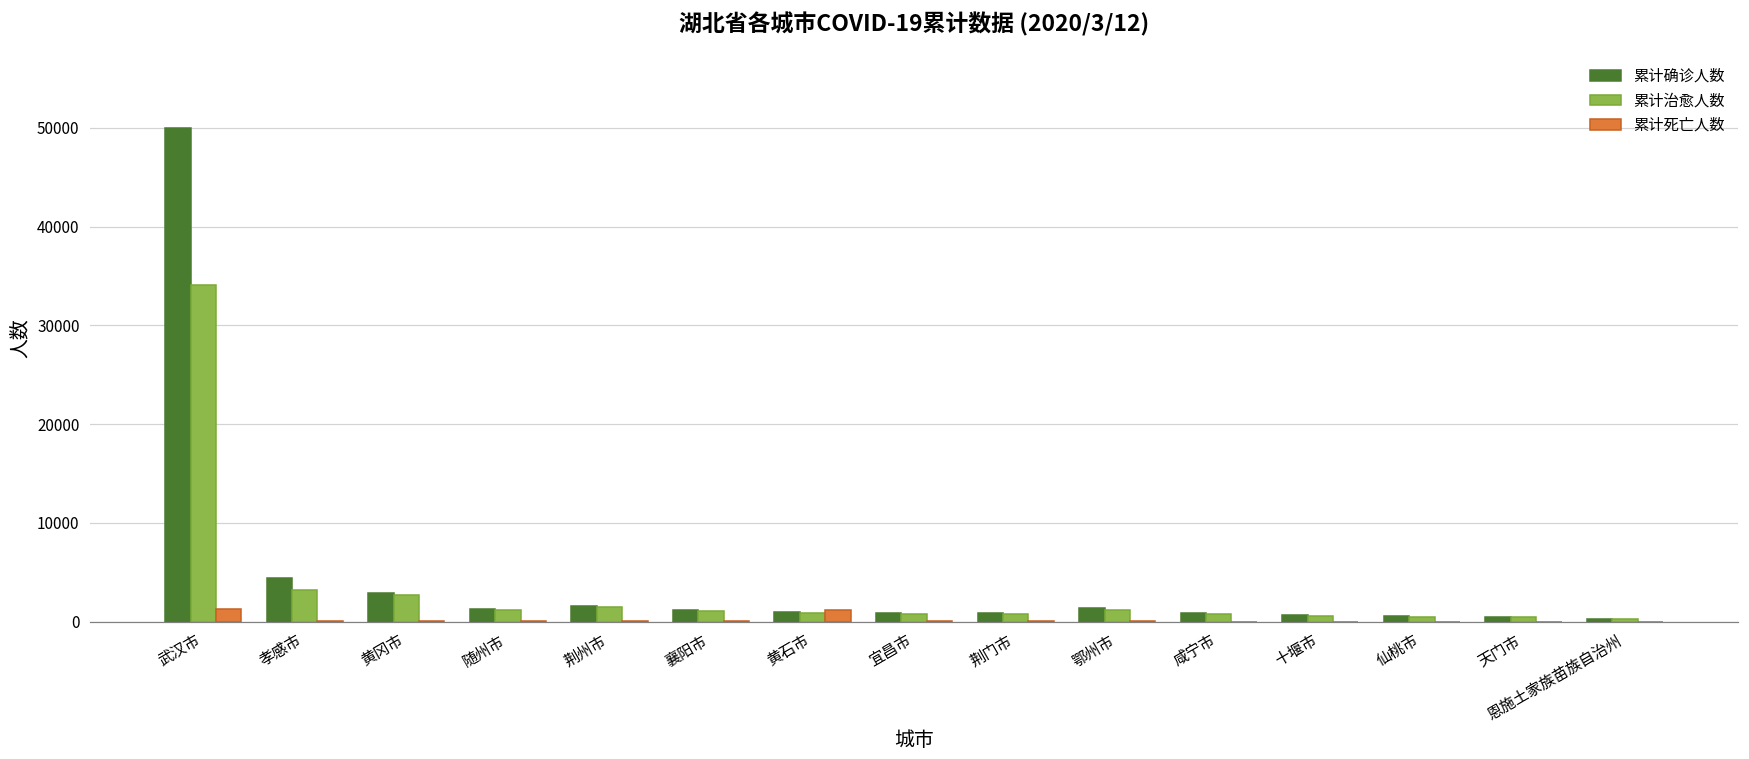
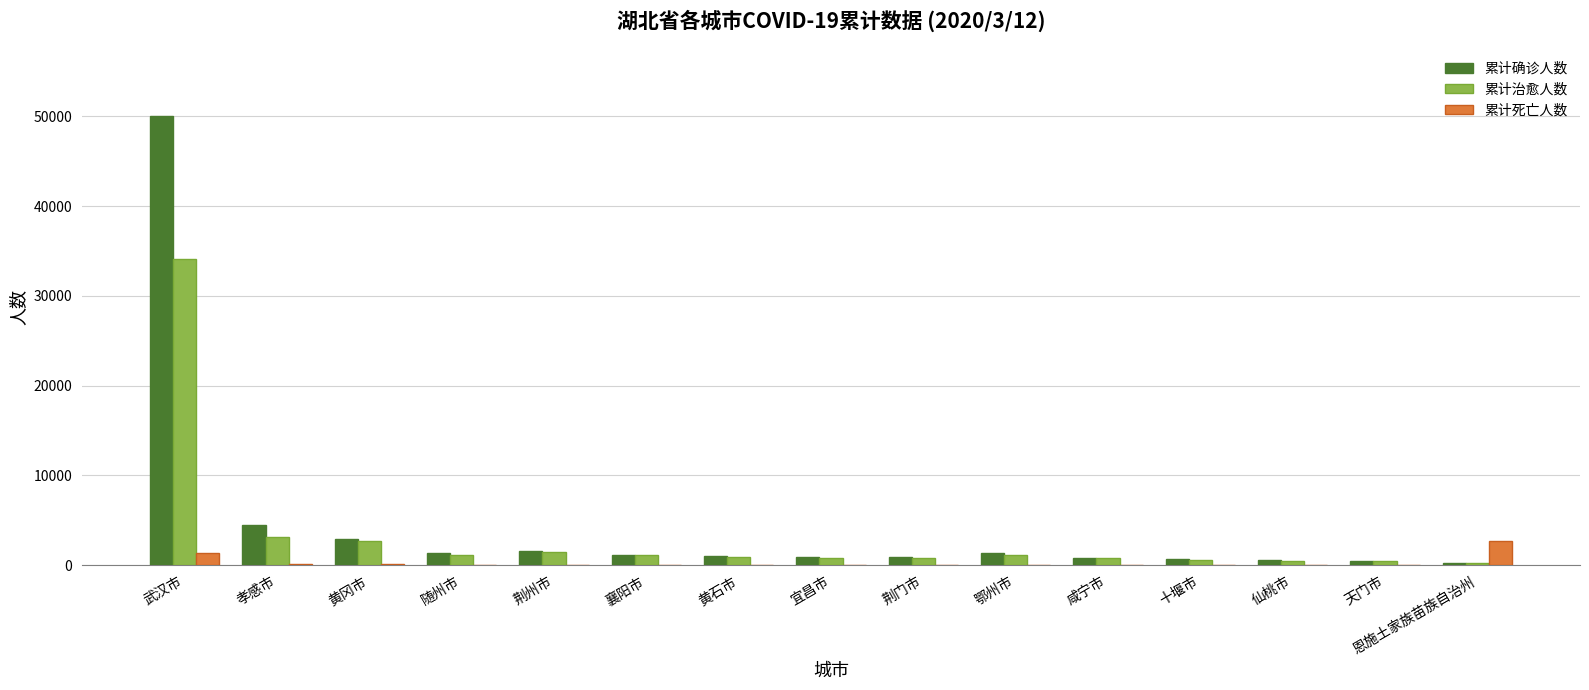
  {
    "累计确诊人数": {
      "武汉市": 50000,
      "孝感市": 4000,
      "黄冈市": 3000,
      "随州市": 1000,
      "荆州市": 2000,
      "襄阳市": 1000,
      "黄石市": 1000,
      "宜昌市": 1000,
      "荆门市": 1000,
      "鄂州市": 1000,
      "咸宁市": 1000,
      "十堰市": 1000,
      "仙桃市": 1000,
      "天门市": 0
    },
    "累计治愈人数": {
      "武汉市": 34000,
      "孝感市": 3000,
      "黄冈市": 3000,
      "随州市": 1000,
      "荆州市": 1000,
      "襄阳市": 1000,
      "黄石市": 1000,
      "宜昌市": 1000,
      "荆门市": 1000,
      "鄂州市": 1000,
      "咸宁市": 1000,
      "十堰市": 1000,
      "仙桃市": 1000,
      "天门市": 0
    },
    "累计死亡人数": {
      "武汉市": 1000,
-     "黄石市": 1000,
-     "恩施土家族苗族自治州": 0
+     "黄石市": 0,
+     "恩施土家族苗族自治州": 3000
    }
  }
